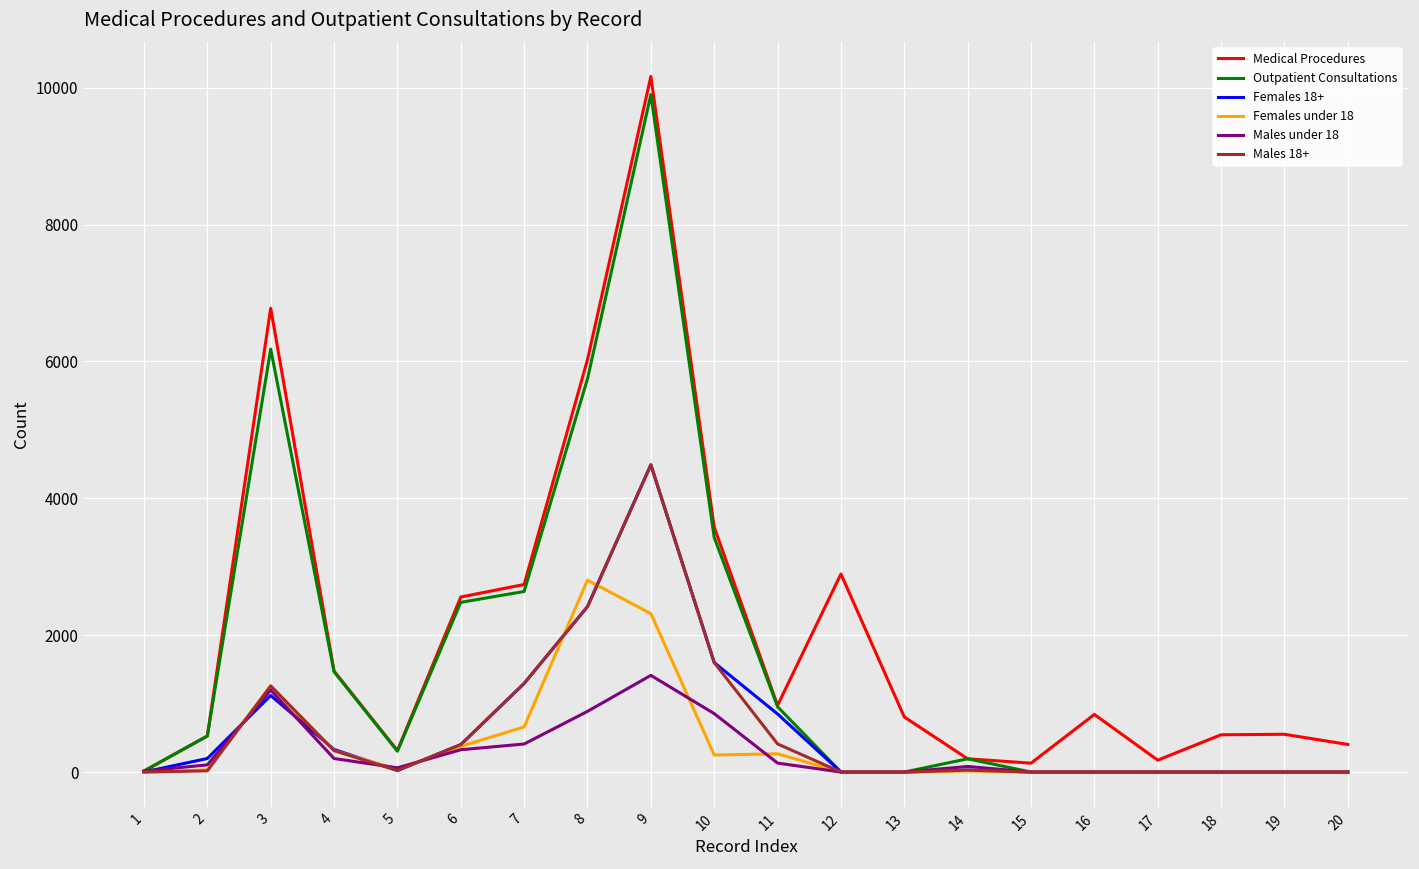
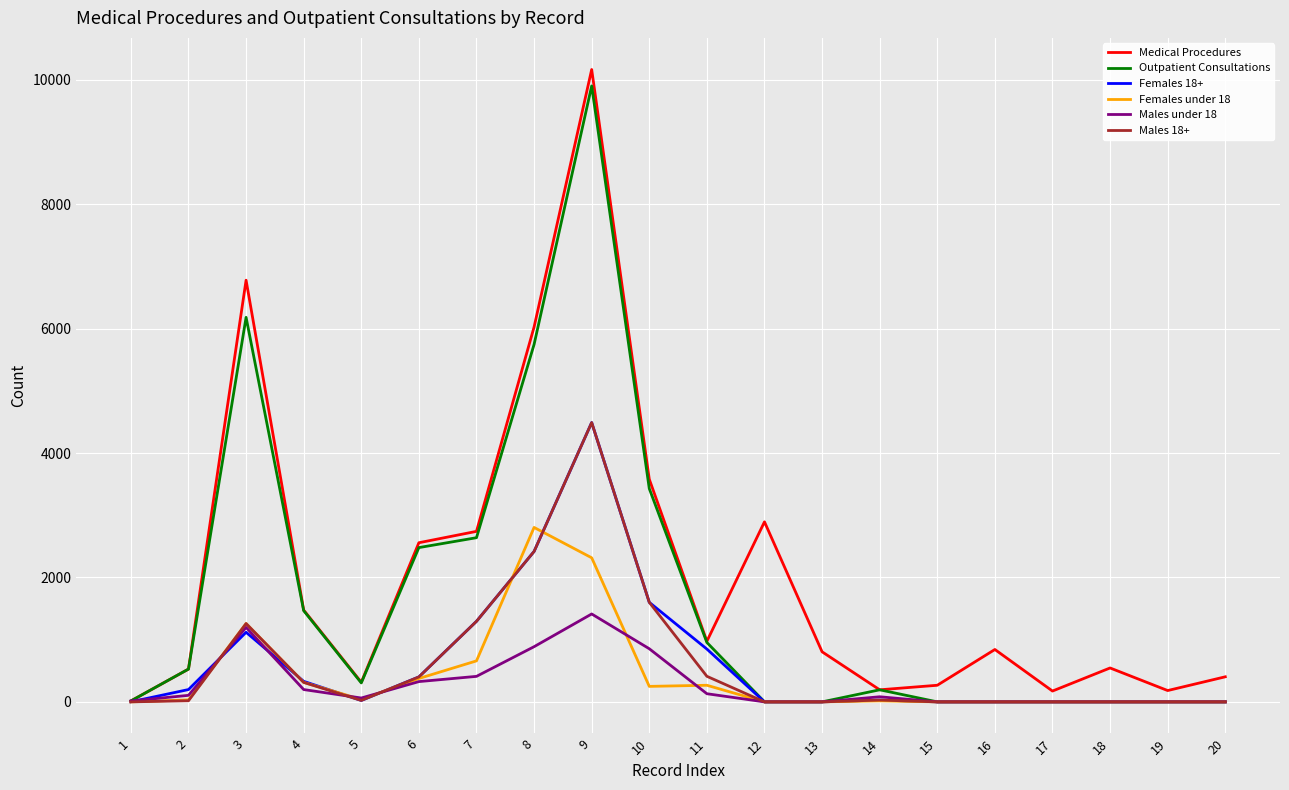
  {
    "Medical Procedures": {
      "3": 6800,
      "6": 2600,
      "7": 2700,
      "8": 6000,
      "9": 10200,
      "10": 3600,
      "12": 2900,
      "13": 800,
-     "15": 100,
+     "15": 300,
      "16": 800,
      "17": 200,
      "18": 500,
-     "19": 600,
+     "19": 200,
      "20": 400
    },
    "Outpatient Consultations": {
      "3": 6200,
      "6": 2500,
      "7": 2600,
      "8": 5700,
      "9": 9900,
      "10": 3400
    },
    "Females 18+": {
      "2": 200,
      "3": 1100,
      "11": 800
    },
    "Females under 18": {
      "7": 700,
      "8": 2800,
      "9": 2300,
      "10": 200,
      "11": 300
    },
    "Males under 18": {
      "2": 100,
      "3": 1200,
      "4": 200,
      "6": 300,
      "7": 400,
      "8": 900,
      "9": 1400,
      "10": 900,
      "11": 100,
      "14": 100
    },
    "Males 18+": {
      "11": 400
    }
  }
